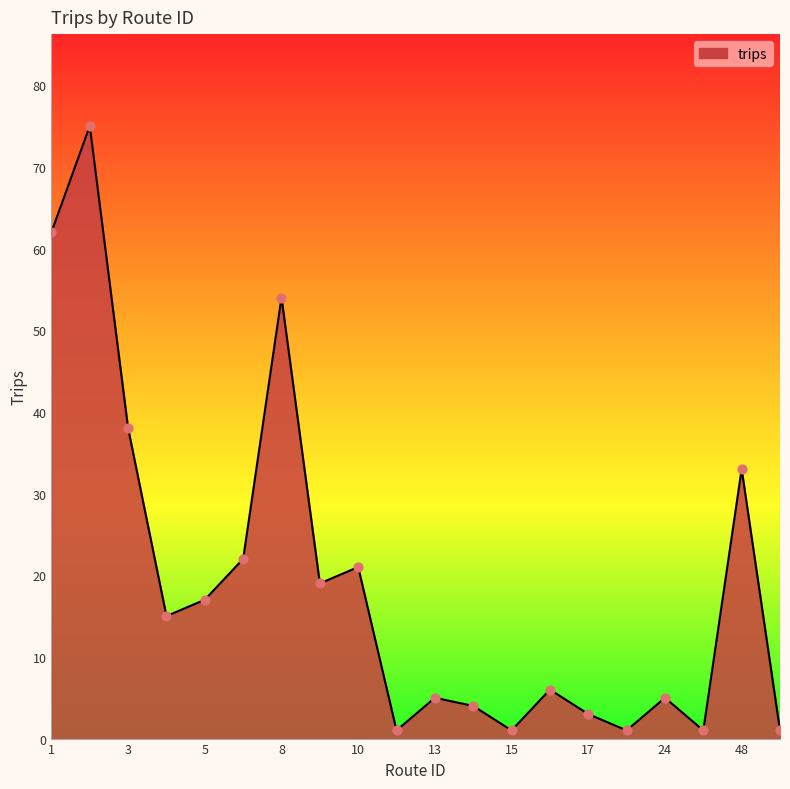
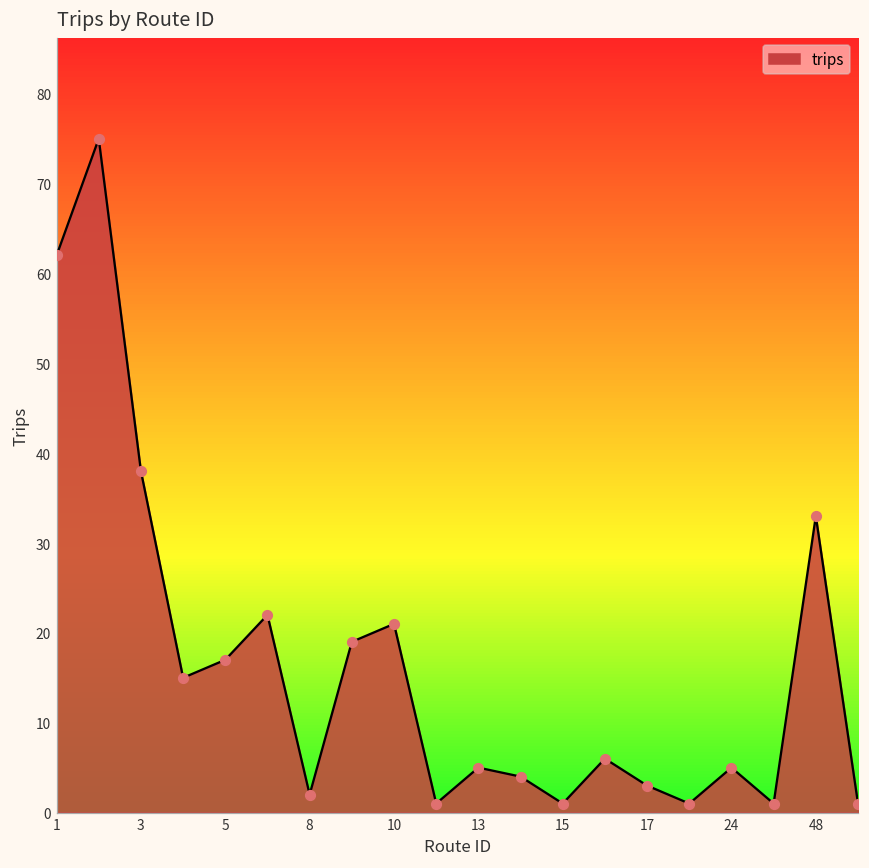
  {
-   "8": 54,
+   "8": 2,
    "10": 21,
    "24": 5,
    "48": 33
  }
